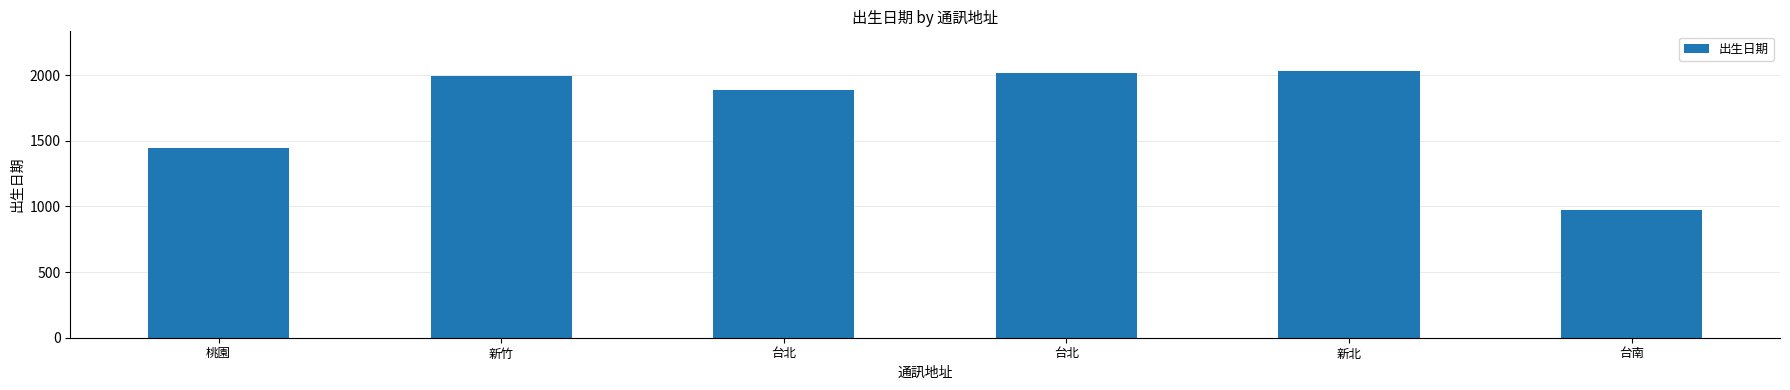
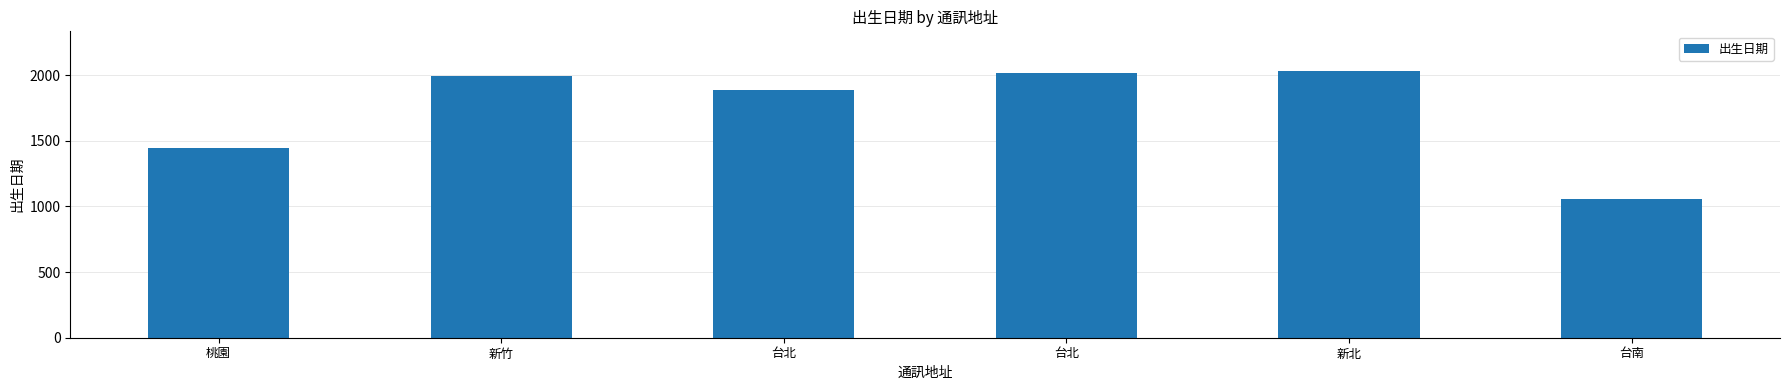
  {
    "桃園": 1450,
    "新竹": 2000,
    "新北": 2030,
-   "台南": 980
+   "台南": 1060
  }
